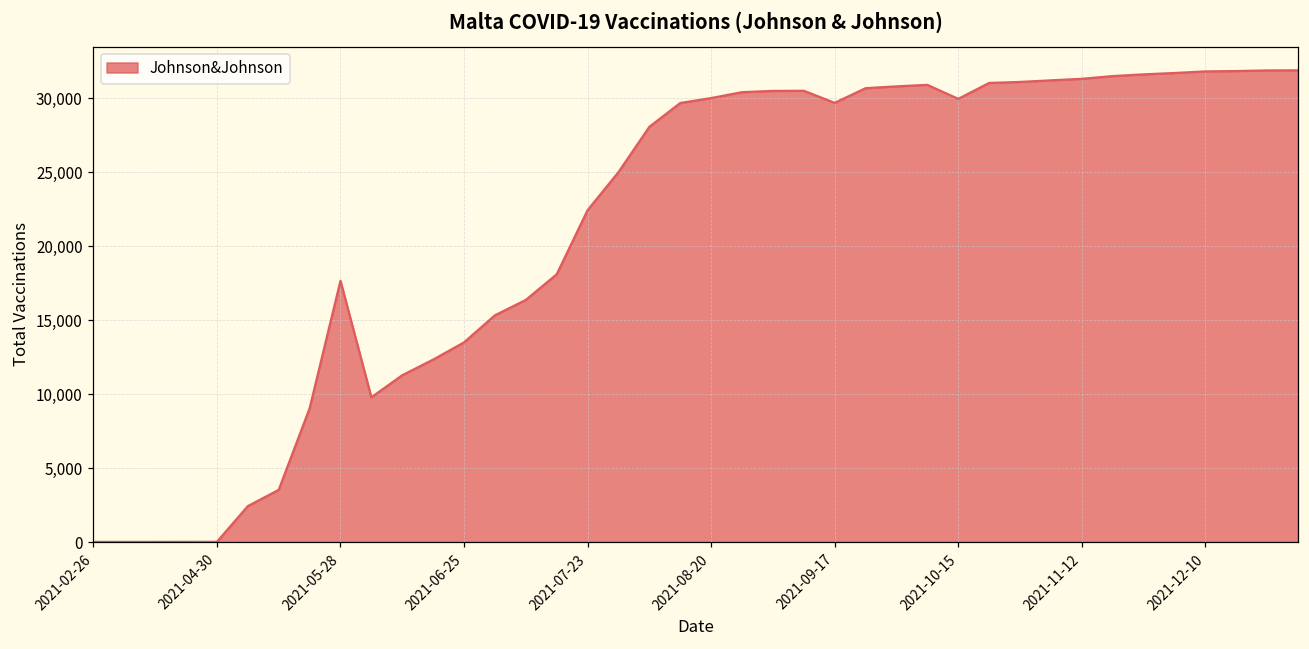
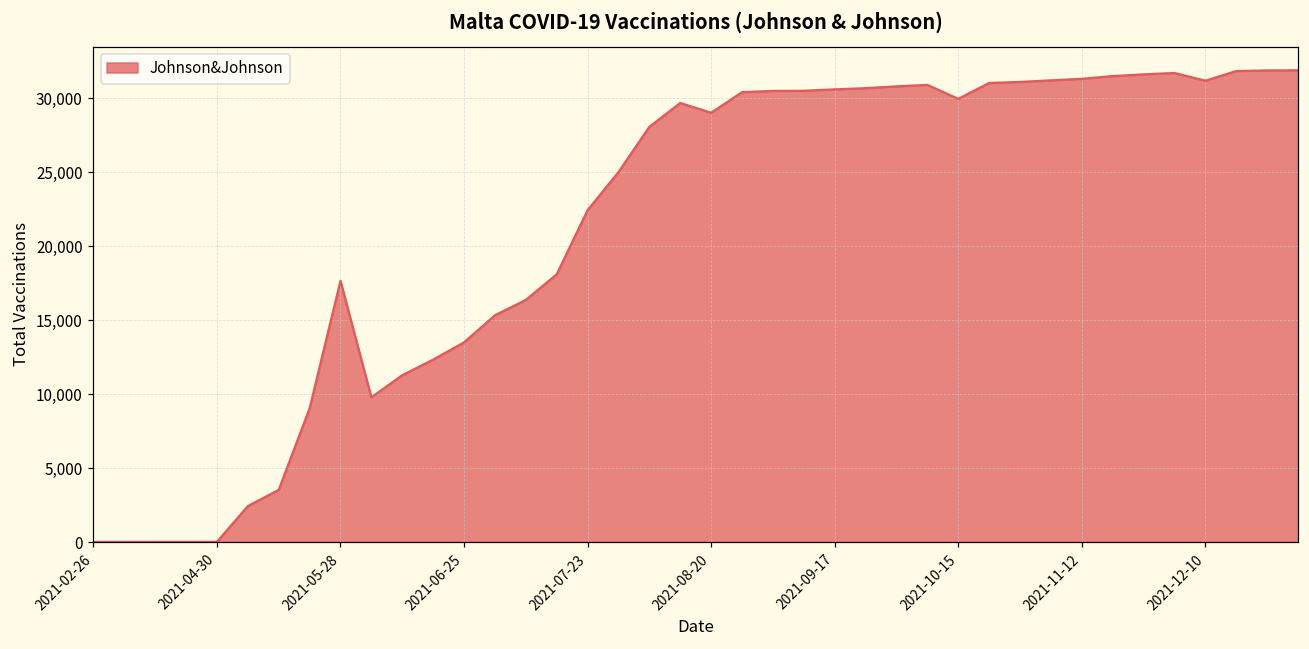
  {
    "2021-02-26": "0",
    "2021-04-30": "0",
    "2021-05-28": "17,700",
    "2021-06-25": "13,500",
    "2021-07-23": "22,400",
-   "2021-08-20": "30,000",
-   "2021-09-17": "29,700",
+   "2021-08-20": "29,000",
+   "2021-09-17": "30,600",
    "2021-10-15": "30,000",
    "2021-11-12": "31,300",
-   "2021-12-10": "31,800"
+   "2021-12-10": "31,200"
  }
